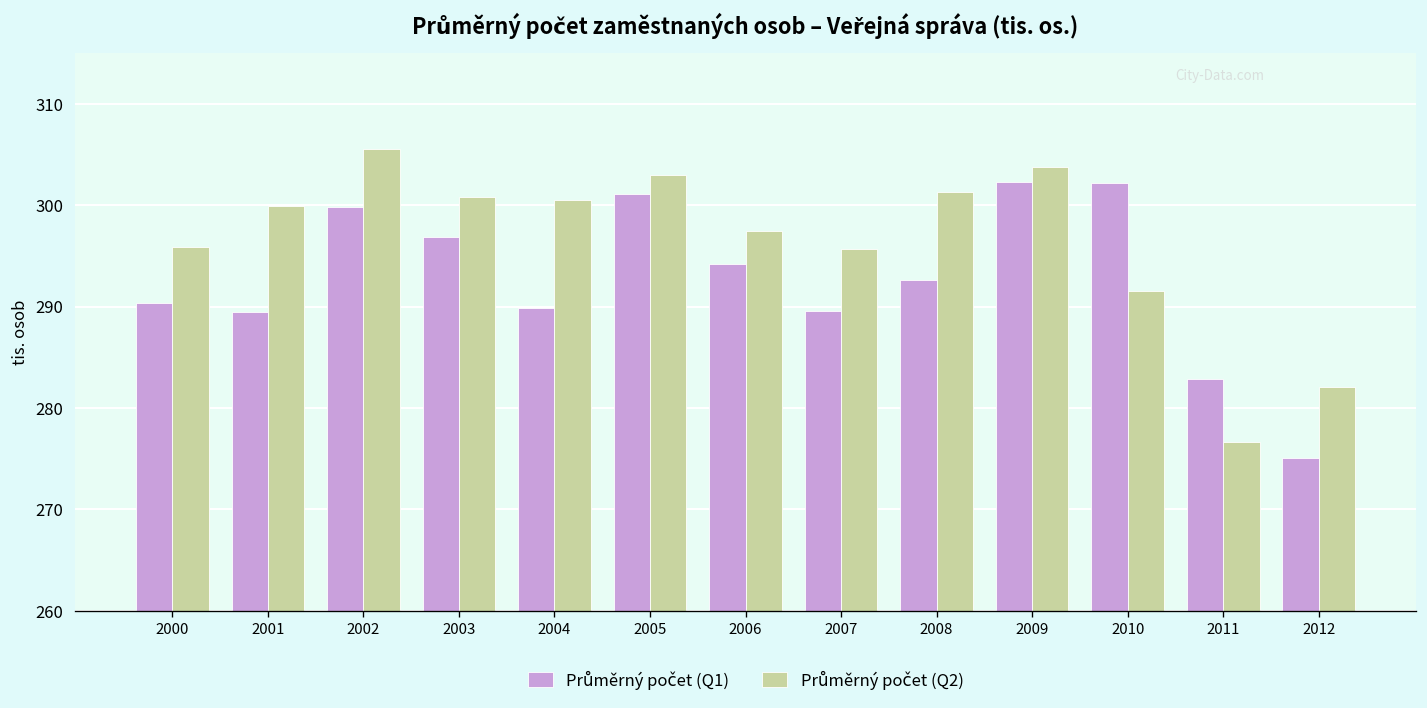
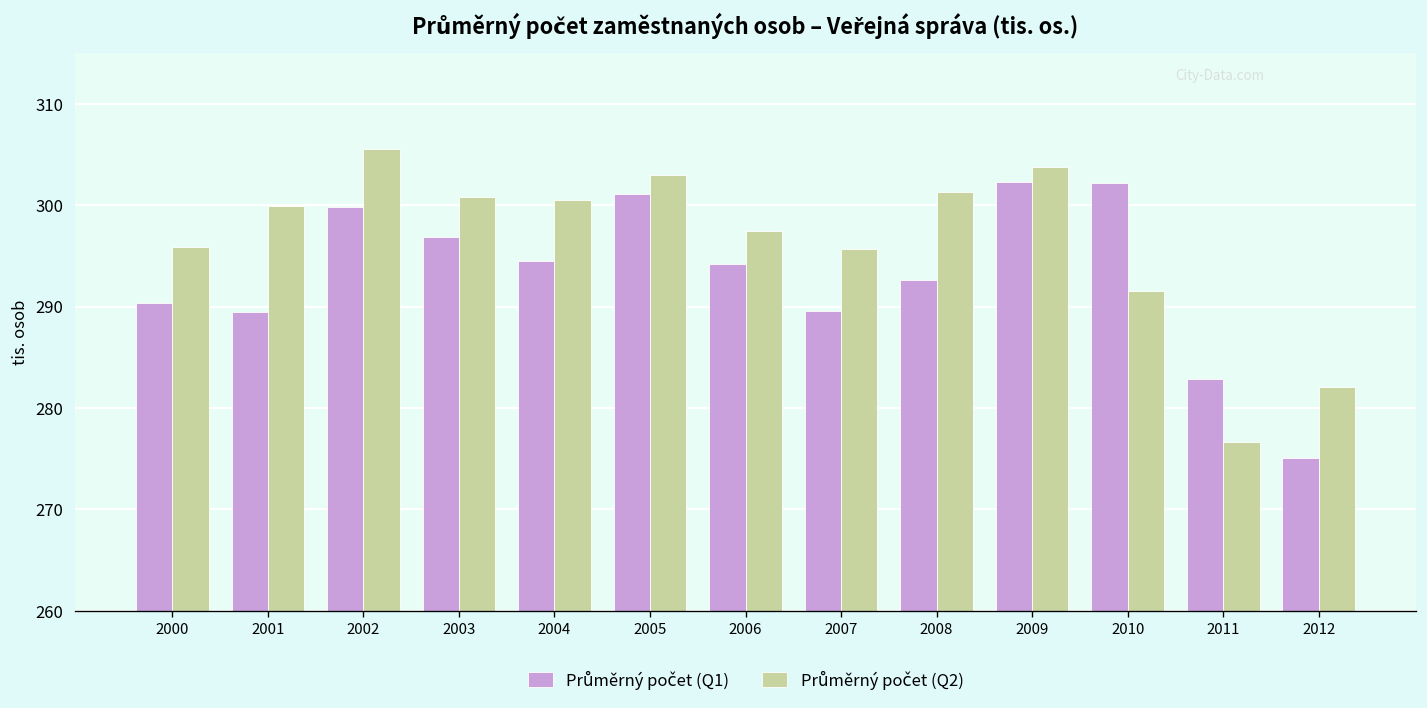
  {
    "Průměrný počet (Q1)": {
      "2000": 290,
      "2001": 290,
      "2002": 300,
      "2003": 297,
-     "2004": 290,
+     "2004": 295,
      "2005": 301,
      "2006": 294,
      "2007": 290,
      "2008": 293,
      "2009": 302,
      "2010": 302,
      "2011": 283,
      "2012": 275
    },
    "Průměrný počet (Q2)": {
      "2000": 296,
      "2001": 300,
      "2002": 306,
      "2003": 301,
      "2004": 301,
      "2005": 303,
      "2006": 298,
      "2007": 296,
      "2008": 301,
      "2009": 304,
      "2010": 292,
      "2011": 277,
      "2012": 282
    }
  }
